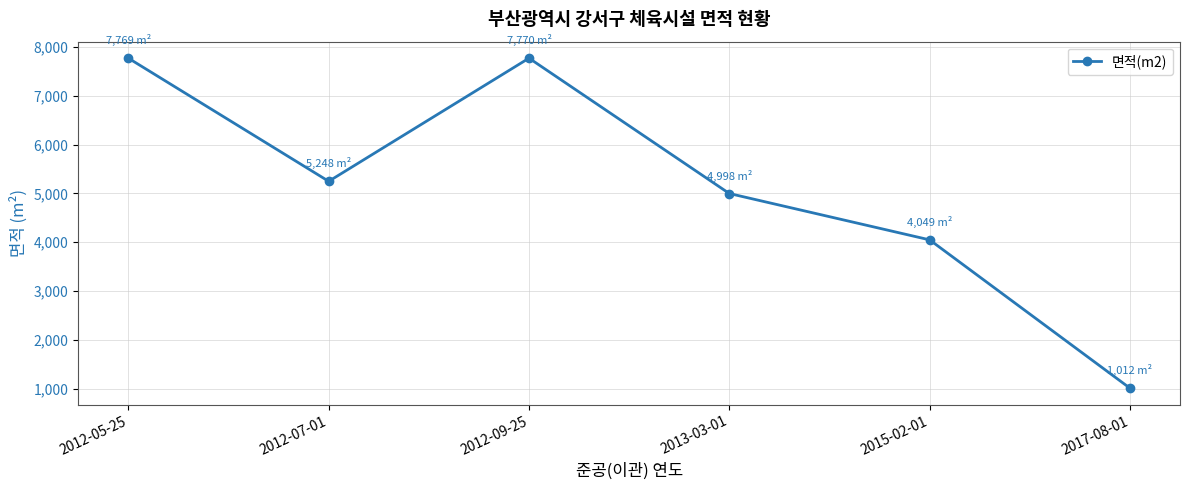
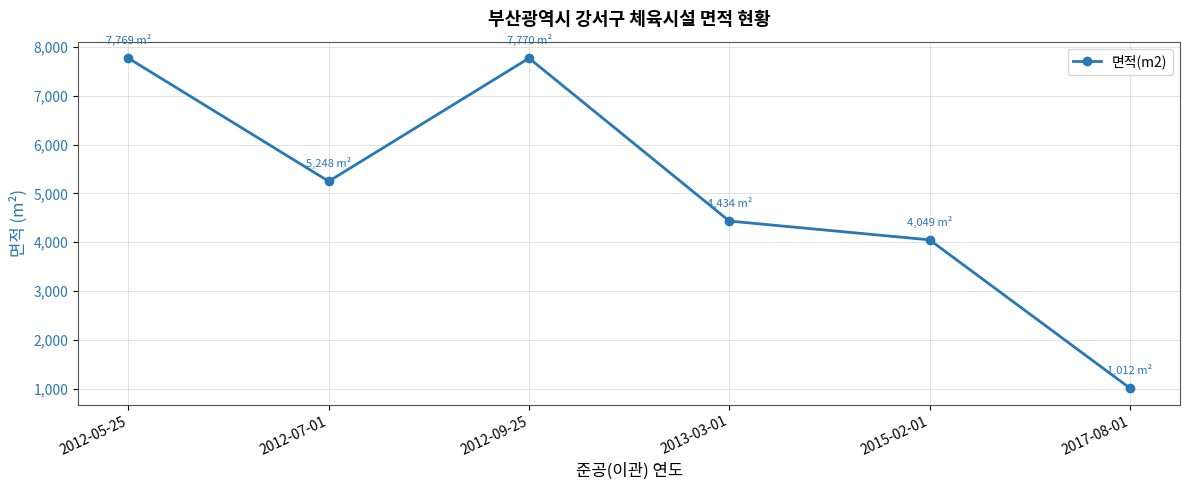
  {
    "2012-05-25": "7,769",
    "2012-07-01": "5,248",
    "2012-09-25": "7,770",
-   "2013-03-01": "4,998",
+   "2013-03-01": "4,434",
    "2015-02-01": "4,049",
    "2017-08-01": "1,012"
  }
